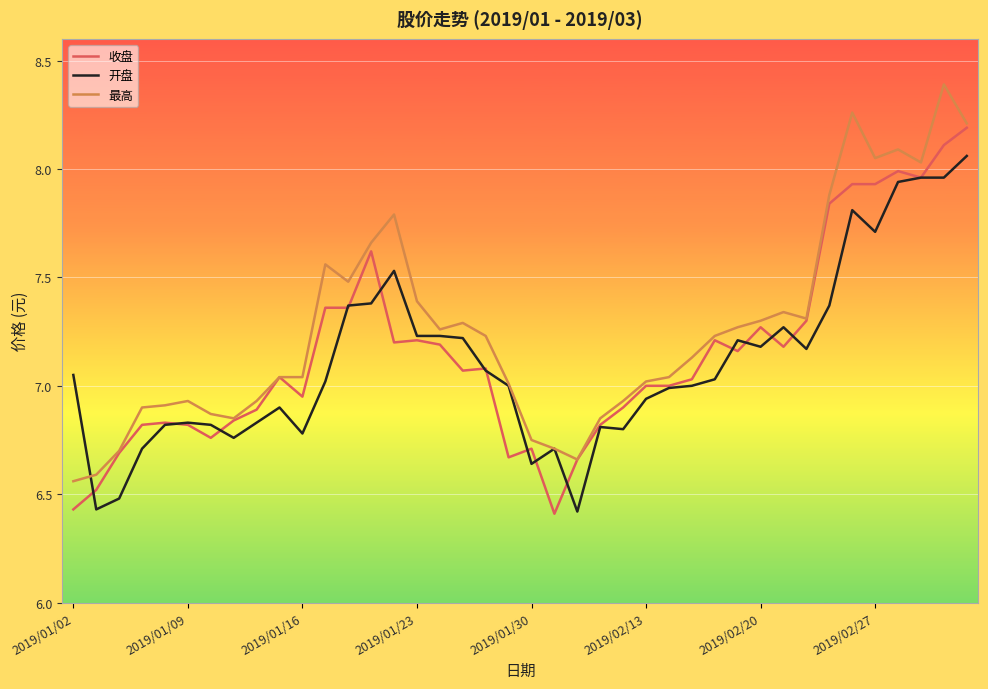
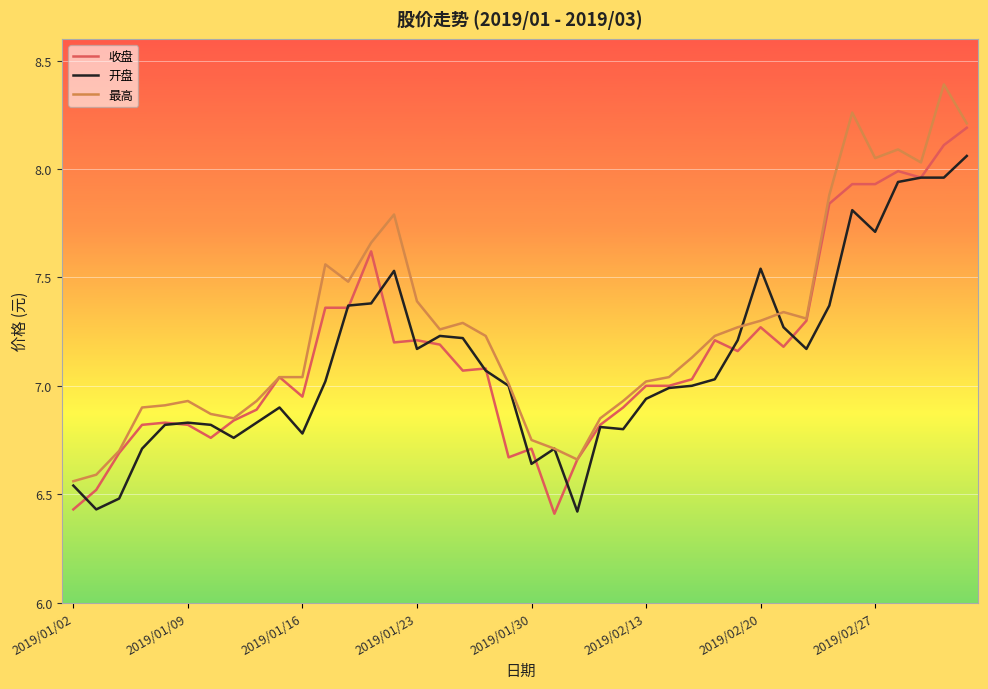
  {
    "开盘": {
-     "2019/01/02": 7.05,
+     "2019/01/02": 6.54,
      "2019/01/16": 6.78,
-     "2019/01/23": 7.23,
+     "2019/01/23": 7.17,
      "2019/01/30": 6.64,
      "2019/02/13": 6.94,
-     "2019/02/20": 7.18,
+     "2019/02/20": 7.54,
      "2019/02/27": 7.71
    }
  }
